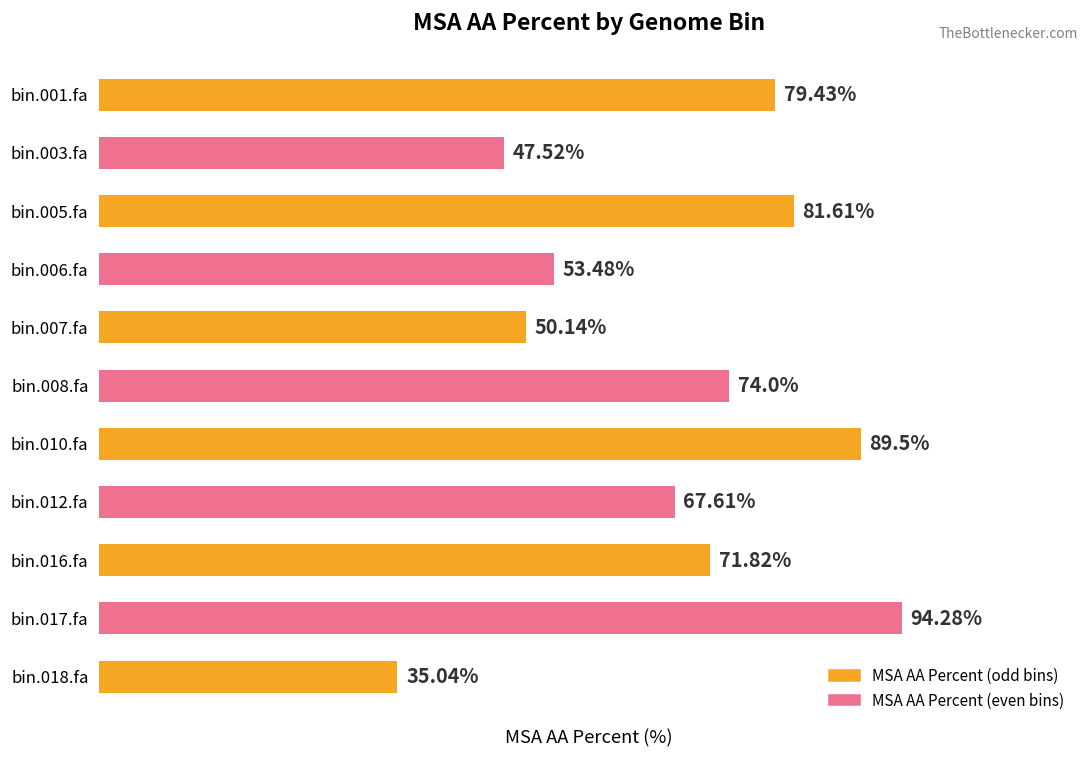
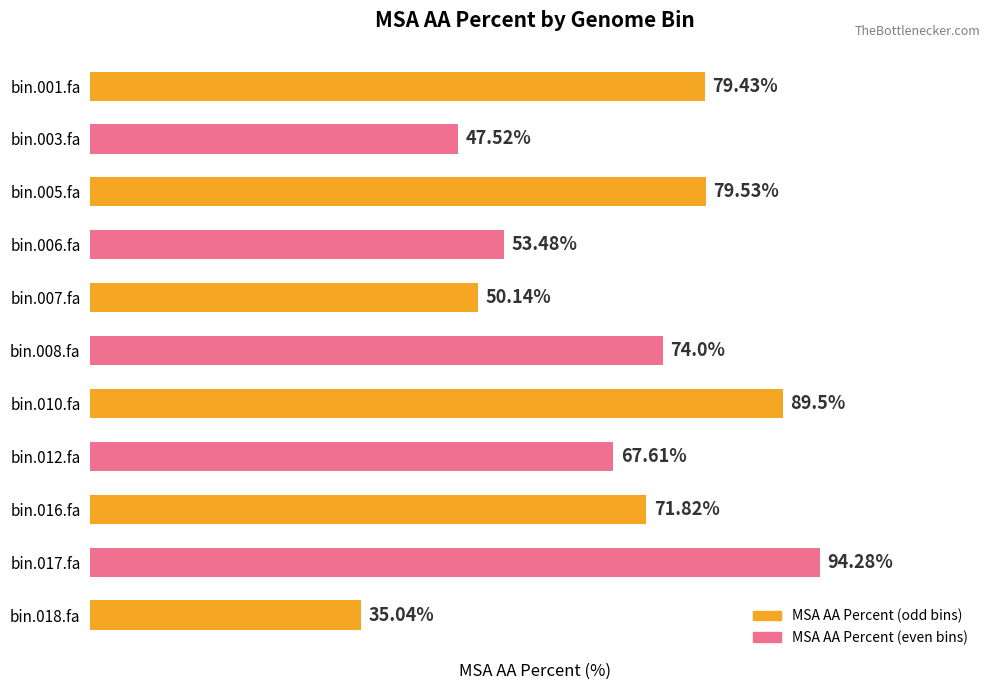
  {
    "bin.001.fa": "79.43%",
    "bin.003.fa": "47.52%",
-   "bin.005.fa": "81.61%",
+   "bin.005.fa": "79.53%",
    "bin.006.fa": "53.48%",
    "bin.007.fa": "50.14%",
    "bin.008.fa": "74.0%",
    "bin.010.fa": "89.5%",
    "bin.012.fa": "67.61%",
    "bin.016.fa": "71.82%",
    "bin.017.fa": "94.28%",
    "bin.018.fa": "35.04%"
  }
